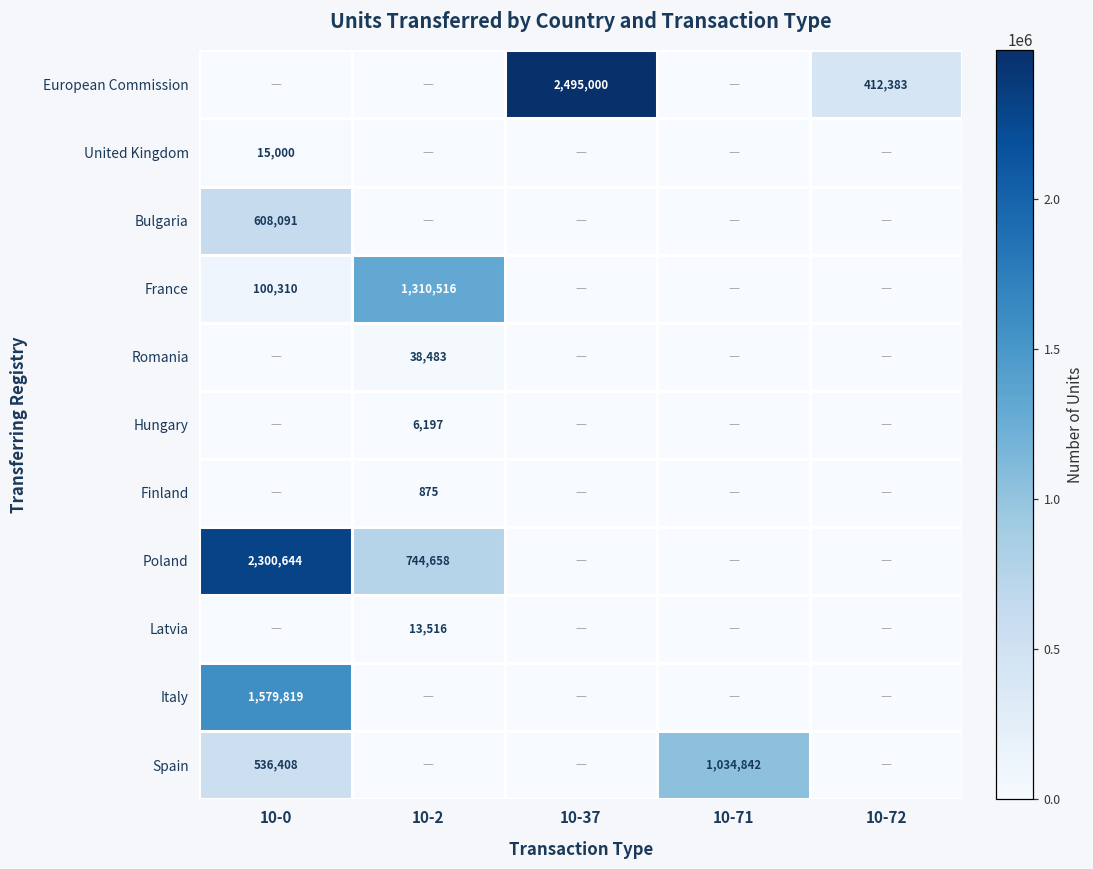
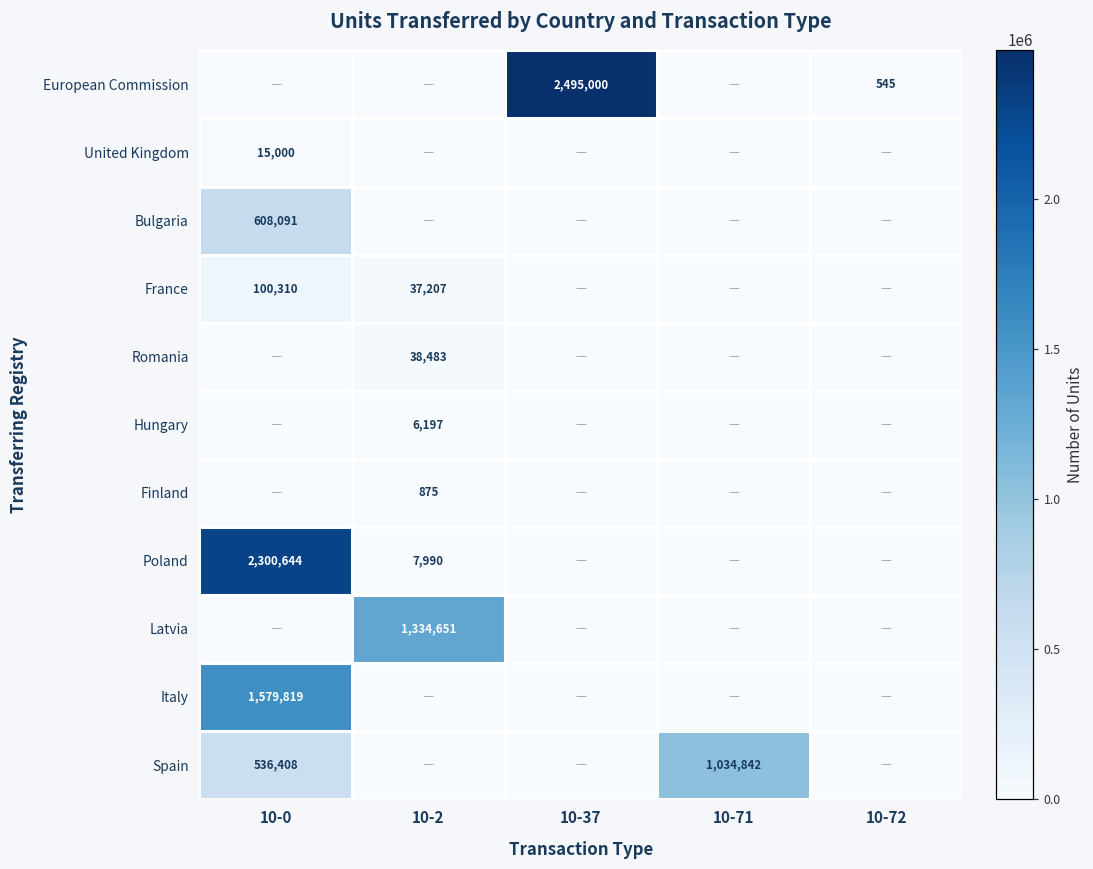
  {
    "European Commission": {
      "10-37": "2,495,000",
-     "10-72": "412,383"
+     "10-72": "545"
    },
    "United Kingdom": {
      "10-0": "15,000"
    },
    "Bulgaria": {
      "10-0": "608,091"
    },
    "France": {
      "10-0": "100,310",
-     "10-2": "1,310,516"
+     "10-2": "37,207"
    },
    "Romania": {
      "10-2": "38,483"
    },
    "Hungary": {
      "10-2": "6,197"
    },
    "Finland": {
      "10-2": "875"
    },
    "Poland": {
      "10-0": "2,300,644",
-     "10-2": "744,658"
+     "10-2": "7,990"
    },
    "Latvia": {
-     "10-2": "13,516"
+     "10-2": "1,334,651"
    },
    "Italy": {
      "10-0": "1,579,819"
    },
    "Spain": {
      "10-0": "536,408",
      "10-71": "1,034,842"
    }
  }
